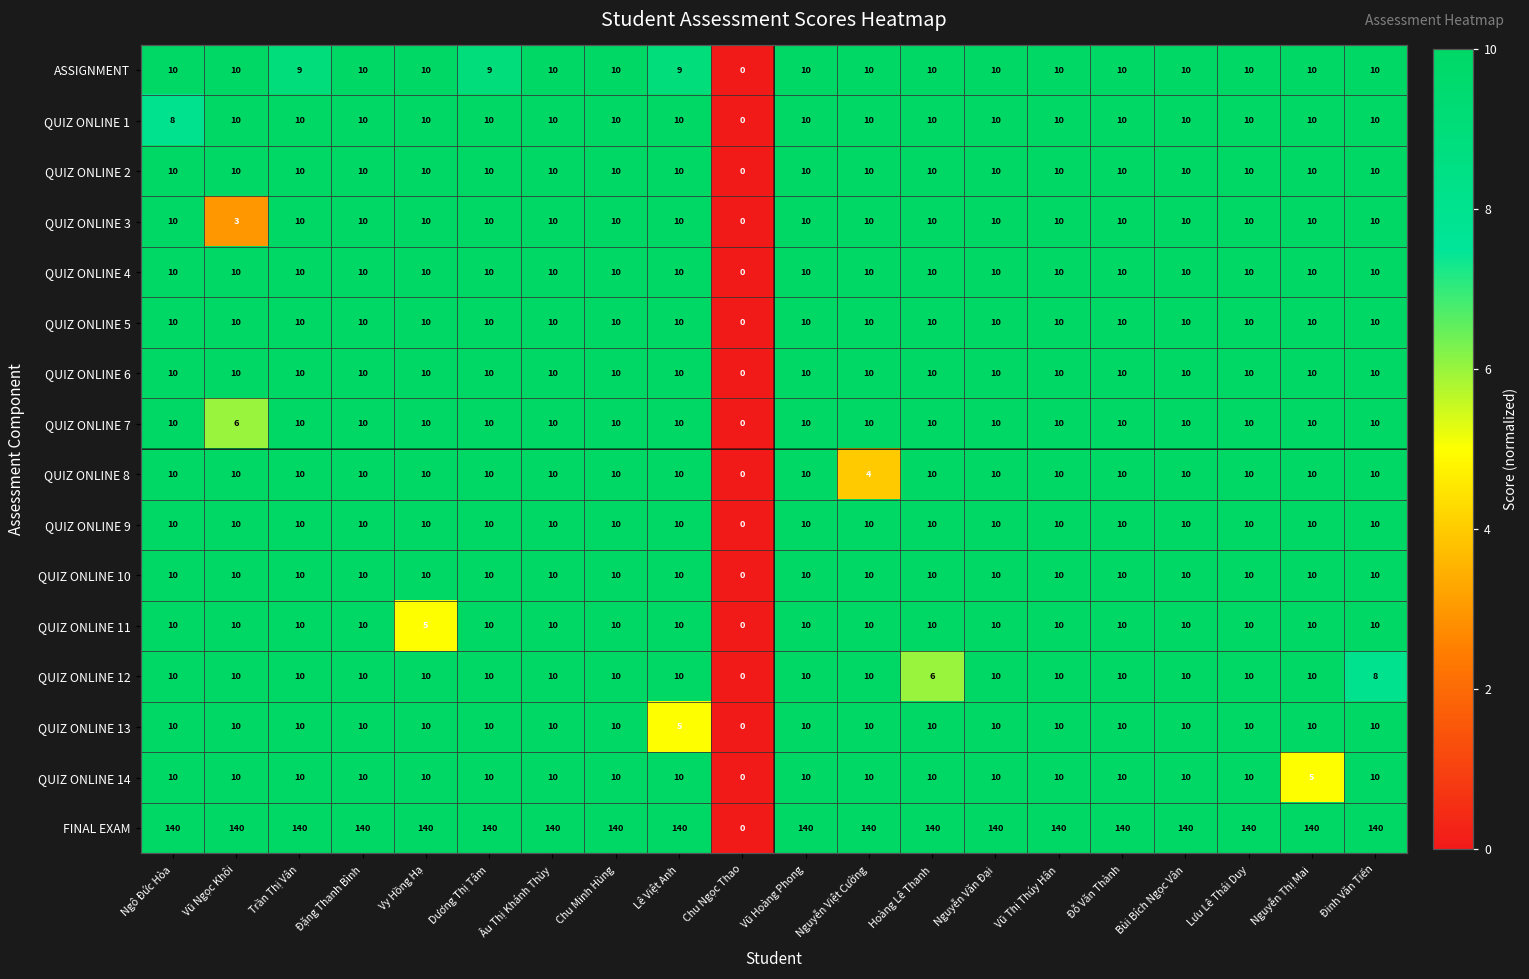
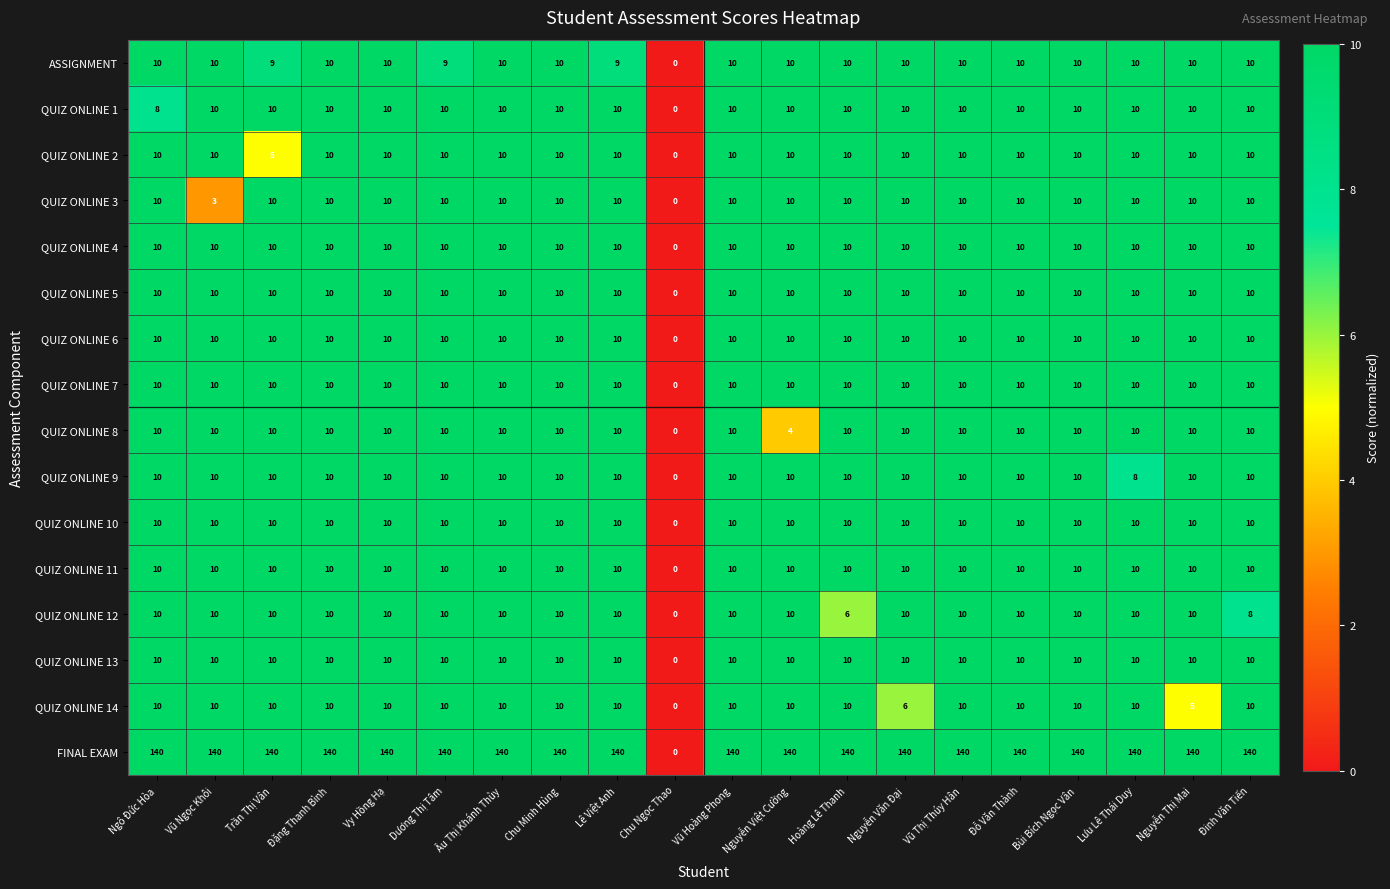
  {
    "QUIZ ONLINE 2": {
      "Ngô Đức Hòa": 10,
      "Vũ Ngọc Khôi": 10,
-     "Trần Thị Vân": 10,
+     "Trần Thị Vân": 5,
      "Đặng Thanh Bình": 10,
      "Vy Hồng Hạ": 10,
      "Dương Thị Tâm": 10,
      "Âu Thị Khánh Thùy": 10,
      "Chu Minh Hùng": 10,
      "Lê Việt Anh": 10,
      "Chu Ngọc Thao": 0,
      "Vũ Hoàng Phong": 10,
      "Nguyễn Việt Cường": 10,
      "Hoàng Lê Thanh": 10,
      "Nguyễn Văn Đại": 10,
      "Vũ Thị Thúy Hân": 10,
      "Đỗ Văn Thành": 10,
      "Bùi Bích Ngọc Vân": 10,
      "Lưu Lê Thái Duy": 10,
      "Nguyễn Thị Mai": 10,
      "Đinh Văn Tiến": 10
    },
    "QUIZ ONLINE 7": {
      "Ngô Đức Hòa": 10,
-     "Vũ Ngọc Khôi": 6,
+     "Vũ Ngọc Khôi": 10,
      "Trần Thị Vân": 10,
      "Đặng Thanh Bình": 10,
      "Vy Hồng Hạ": 10,
      "Dương Thị Tâm": 10,
      "Âu Thị Khánh Thùy": 10,
      "Chu Minh Hùng": 10,
      "Lê Việt Anh": 10,
      "Chu Ngọc Thao": 0,
      "Vũ Hoàng Phong": 10,
      "Nguyễn Việt Cường": 10,
      "Hoàng Lê Thanh": 10,
      "Nguyễn Văn Đại": 10,
      "Vũ Thị Thúy Hân": 10,
      "Đỗ Văn Thành": 10,
      "Bùi Bích Ngọc Vân": 10,
      "Lưu Lê Thái Duy": 10,
      "Nguyễn Thị Mai": 10,
      "Đinh Văn Tiến": 10
    },
    "QUIZ ONLINE 9": {
      "Ngô Đức Hòa": 10,
      "Vũ Ngọc Khôi": 10,
      "Trần Thị Vân": 10,
      "Đặng Thanh Bình": 10,
      "Vy Hồng Hạ": 10,
      "Dương Thị Tâm": 10,
      "Âu Thị Khánh Thùy": 10,
      "Chu Minh Hùng": 10,
      "Lê Việt Anh": 10,
      "Chu Ngọc Thao": 0,
      "Vũ Hoàng Phong": 10,
      "Nguyễn Việt Cường": 10,
      "Hoàng Lê Thanh": 10,
      "Nguyễn Văn Đại": 10,
      "Vũ Thị Thúy Hân": 10,
      "Đỗ Văn Thành": 10,
      "Bùi Bích Ngọc Vân": 10,
-     "Lưu Lê Thái Duy": 10,
+     "Lưu Lê Thái Duy": 8,
      "Nguyễn Thị Mai": 10,
      "Đinh Văn Tiến": 10
    },
    "QUIZ ONLINE 11": {
      "Ngô Đức Hòa": 10,
      "Vũ Ngọc Khôi": 10,
      "Trần Thị Vân": 10,
      "Đặng Thanh Bình": 10,
-     "Vy Hồng Hạ": 5,
+     "Vy Hồng Hạ": 10,
      "Dương Thị Tâm": 10,
      "Âu Thị Khánh Thùy": 10,
      "Chu Minh Hùng": 10,
      "Lê Việt Anh": 10,
      "Chu Ngọc Thao": 0,
      "Vũ Hoàng Phong": 10,
      "Nguyễn Việt Cường": 10,
      "Hoàng Lê Thanh": 10,
      "Nguyễn Văn Đại": 10,
      "Vũ Thị Thúy Hân": 10,
      "Đỗ Văn Thành": 10,
      "Bùi Bích Ngọc Vân": 10,
      "Lưu Lê Thái Duy": 10,
      "Nguyễn Thị Mai": 10,
      "Đinh Văn Tiến": 10
    },
    "QUIZ ONLINE 13": {
      "Ngô Đức Hòa": 10,
      "Vũ Ngọc Khôi": 10,
      "Trần Thị Vân": 10,
      "Đặng Thanh Bình": 10,
      "Vy Hồng Hạ": 10,
      "Dương Thị Tâm": 10,
      "Âu Thị Khánh Thùy": 10,
      "Chu Minh Hùng": 10,
-     "Lê Việt Anh": 5,
+     "Lê Việt Anh": 10,
      "Chu Ngọc Thao": 0,
      "Vũ Hoàng Phong": 10,
      "Nguyễn Việt Cường": 10,
      "Hoàng Lê Thanh": 10,
      "Nguyễn Văn Đại": 10,
      "Vũ Thị Thúy Hân": 10,
      "Đỗ Văn Thành": 10,
      "Bùi Bích Ngọc Vân": 10,
      "Lưu Lê Thái Duy": 10,
      "Nguyễn Thị Mai": 10,
      "Đinh Văn Tiến": 10
    },
    "QUIZ ONLINE 14": {
      "Ngô Đức Hòa": 10,
      "Vũ Ngọc Khôi": 10,
      "Trần Thị Vân": 10,
      "Đặng Thanh Bình": 10,
      "Vy Hồng Hạ": 10,
      "Dương Thị Tâm": 10,
      "Âu Thị Khánh Thùy": 10,
      "Chu Minh Hùng": 10,
      "Lê Việt Anh": 10,
      "Chu Ngọc Thao": 0,
      "Vũ Hoàng Phong": 10,
      "Nguyễn Việt Cường": 10,
      "Hoàng Lê Thanh": 10,
-     "Nguyễn Văn Đại": 10,
+     "Nguyễn Văn Đại": 6,
      "Vũ Thị Thúy Hân": 10,
      "Đỗ Văn Thành": 10,
      "Bùi Bích Ngọc Vân": 10,
      "Lưu Lê Thái Duy": 10,
      "Nguyễn Thị Mai": 5,
      "Đinh Văn Tiến": 10
    }
  }
